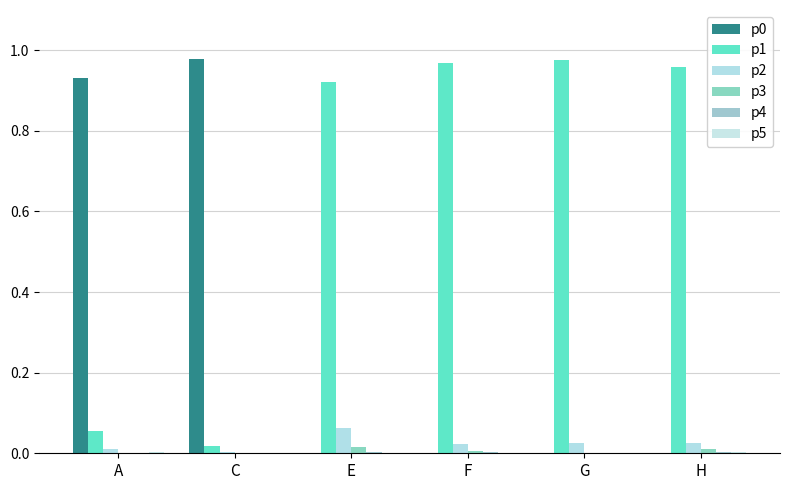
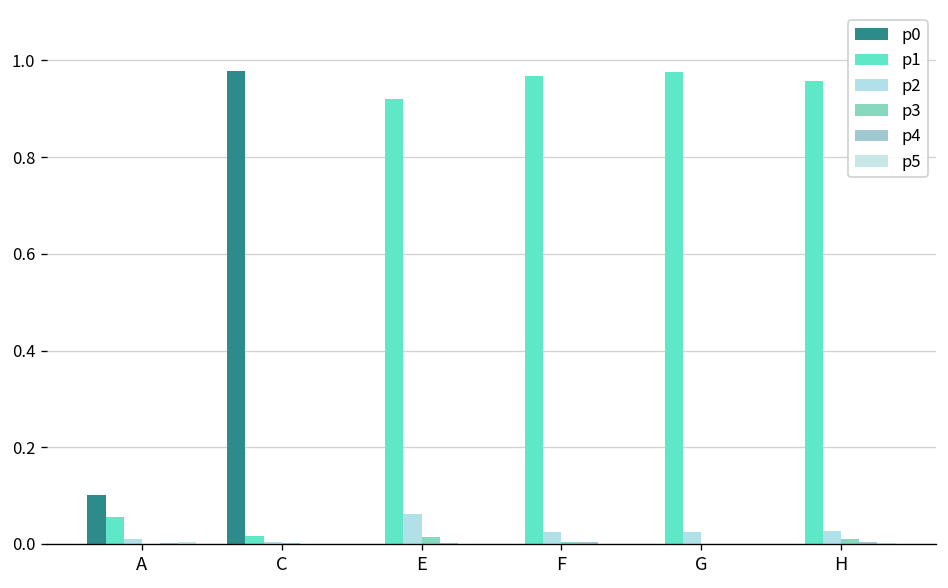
  {
    "p0": {
-     "A": 0.93,
+     "A": 0.10,
      "C": 0.98,
      "E": 0.00,
      "F": 0.00,
      "G": 0.00,
      "H": 0.00
    }
  }
